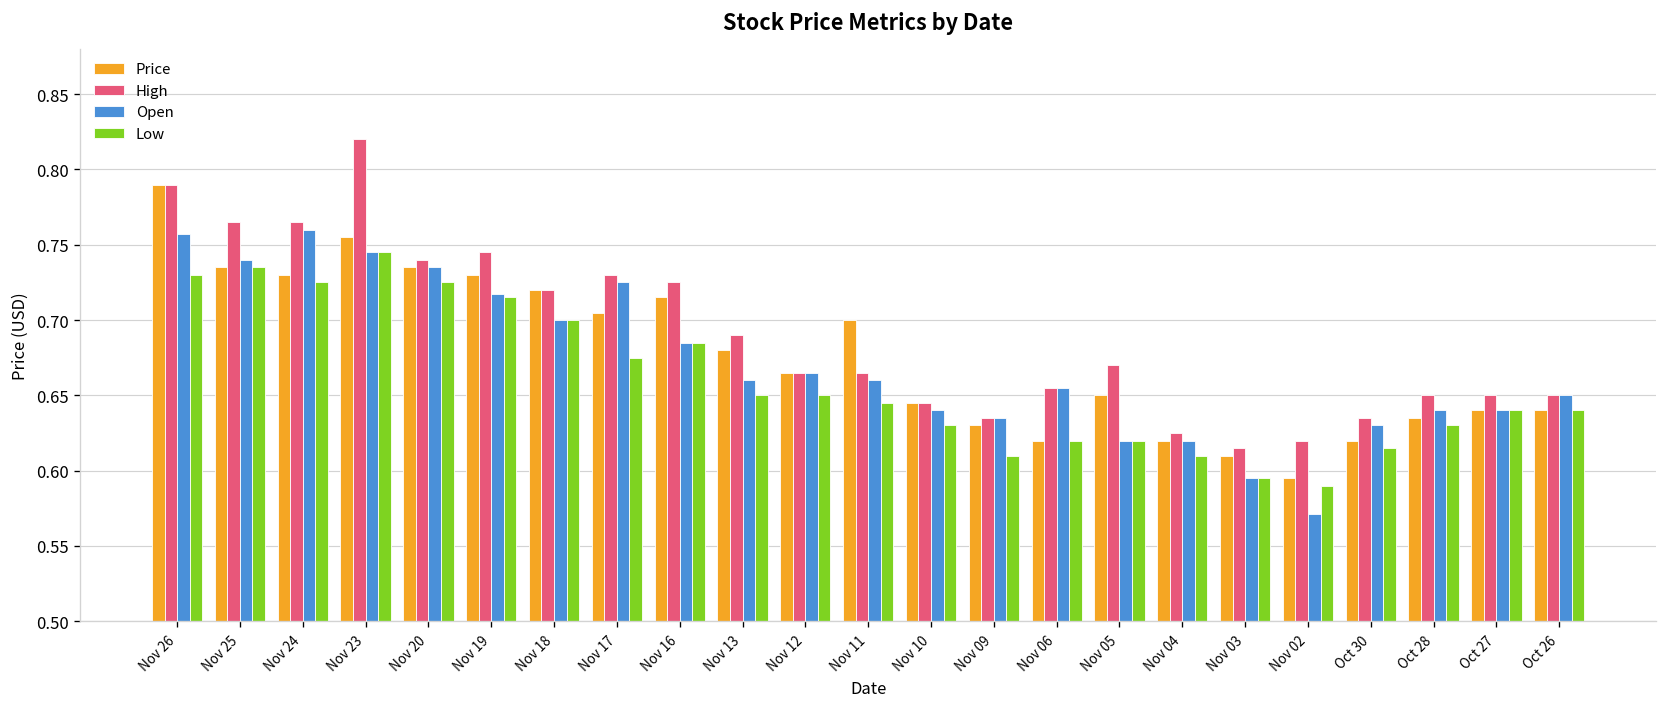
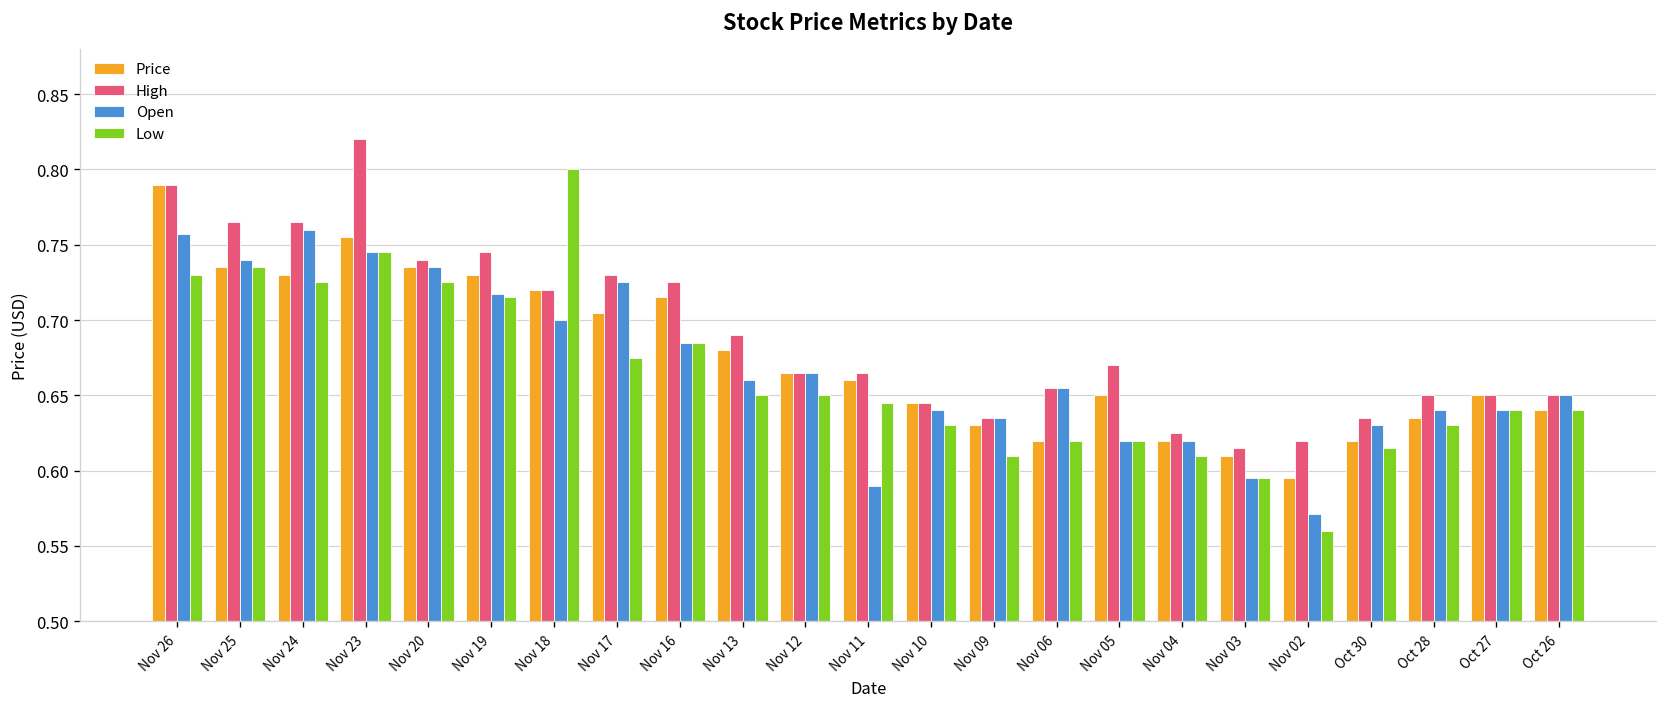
  {
    "Price": {
      "Nov 26": 0.79,
      "Nov 25": 0.735,
      "Nov 24": 0.73,
      "Nov 23": 0.755,
      "Nov 20": 0.735,
      "Nov 19": 0.73,
      "Nov 18": 0.72,
      "Nov 17": 0.705,
      "Nov 16": 0.715,
      "Nov 13": 0.68,
      "Nov 12": 0.665,
-     "Nov 11": 0.70,
+     "Nov 11": 0.66,
      "Nov 10": 0.645,
      "Nov 09": 0.63,
      "Nov 06": 0.62,
      "Nov 05": 0.65,
      "Nov 04": 0.62,
      "Nov 03": 0.61,
      "Nov 02": 0.595,
      "Oct 30": 0.62,
      "Oct 28": 0.635,
-     "Oct 27": 0.64,
+     "Oct 27": 0.65,
      "Oct 26": 0.64
    },
    "High": {
      "Nov 26": 0.79,
      "Nov 25": 0.765,
      "Nov 24": 0.765,
      "Nov 23": 0.82,
      "Nov 20": 0.74,
      "Nov 19": 0.745,
      "Nov 18": 0.72,
      "Nov 17": 0.73,
      "Nov 16": 0.725,
      "Nov 13": 0.69,
      "Nov 12": 0.665,
      "Nov 11": 0.665,
      "Nov 10": 0.645,
      "Nov 09": 0.635,
      "Nov 06": 0.655,
      "Nov 05": 0.67,
      "Nov 04": 0.625,
      "Nov 03": 0.615,
      "Nov 02": 0.62,
      "Oct 30": 0.635,
      "Oct 28": 0.65,
      "Oct 27": 0.65,
      "Oct 26": 0.65
    },
    "Open": {
      "Nov 26": 0.757,
      "Nov 25": 0.74,
      "Nov 24": 0.76,
      "Nov 23": 0.745,
      "Nov 20": 0.735,
      "Nov 19": 0.717,
      "Nov 18": 0.70,
      "Nov 17": 0.725,
      "Nov 16": 0.685,
      "Nov 13": 0.66,
      "Nov 12": 0.665,
-     "Nov 11": 0.66,
+     "Nov 11": 0.59,
      "Nov 10": 0.64,
      "Nov 09": 0.635,
      "Nov 06": 0.655,
      "Nov 05": 0.62,
      "Nov 04": 0.62,
      "Nov 03": 0.595,
      "Nov 02": 0.57,
      "Oct 30": 0.63,
      "Oct 28": 0.64,
      "Oct 27": 0.64,
      "Oct 26": 0.65
    },
    "Low": {
      "Nov 26": 0.73,
      "Nov 25": 0.735,
      "Nov 24": 0.725,
      "Nov 23": 0.745,
      "Nov 20": 0.725,
      "Nov 19": 0.715,
-     "Nov 18": 0.7,
+     "Nov 18": 0.8,
      "Nov 17": 0.675,
      "Nov 16": 0.685,
      "Nov 13": 0.65,
      "Nov 12": 0.65,
      "Nov 11": 0.645,
      "Nov 10": 0.63,
      "Nov 09": 0.61,
      "Nov 06": 0.62,
      "Nov 05": 0.62,
      "Nov 04": 0.61,
      "Nov 03": 0.595,
-     "Nov 02": 0.59,
+     "Nov 02": 0.56,
      "Oct 30": 0.615,
      "Oct 28": 0.63,
      "Oct 27": 0.64,
      "Oct 26": 0.64
    }
  }
